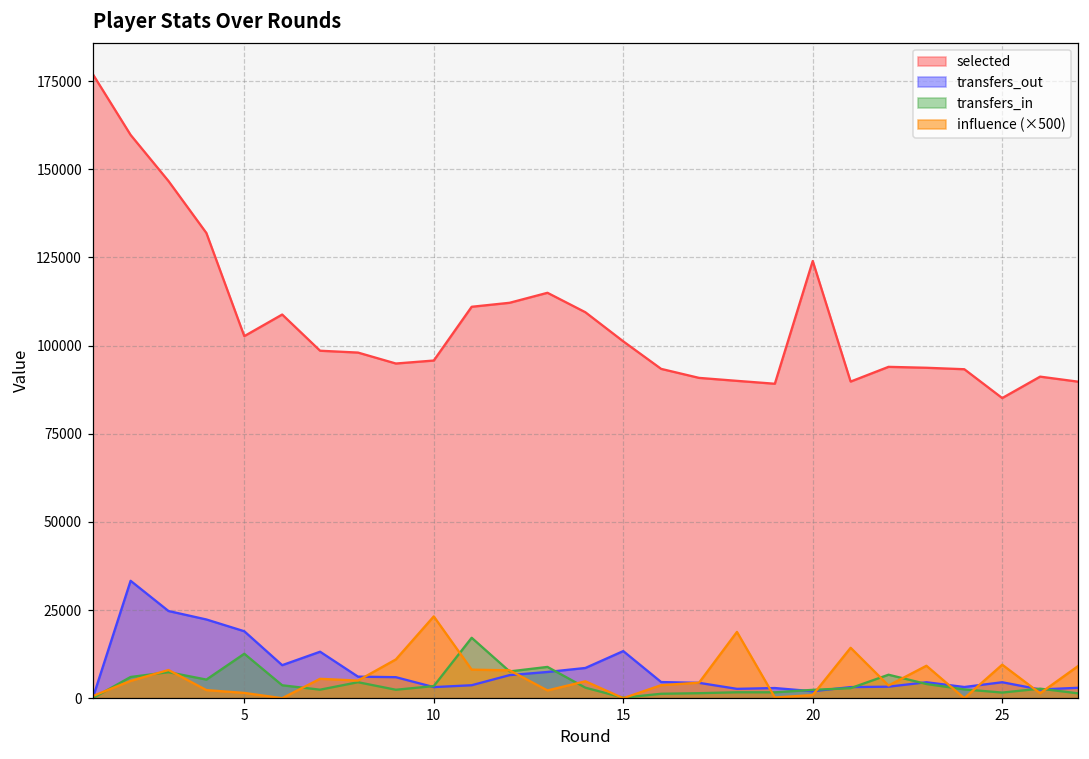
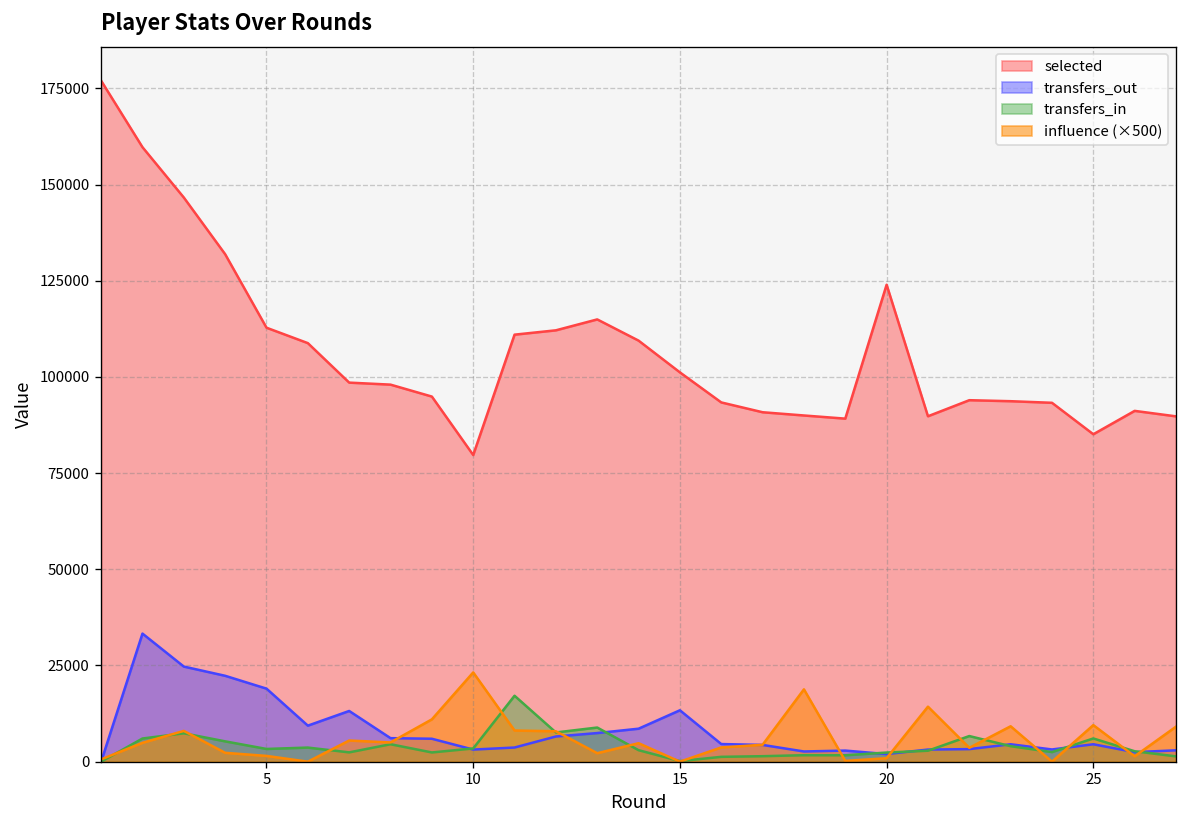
  {
    "selected": {
-     "5": 103000,
-     "10": 96000,
+     "5": 113000,
+     "10": 80000,
      "15": 101000,
      "20": 124000,
      "25": 85000
    },
    "transfers_out": {
      "5": 19000,
      "15": 13000,
      "25": 5000
    },
    "transfers_in": {
-     "5": 13000,
-     "25": 2000
+     "5": 3000,
+     "25": 6000
    },
    "influence (×500)": {
      "5": 2000,
      "10": 23000,
      "20": 1000,
      "25": 10000
    }
  }
